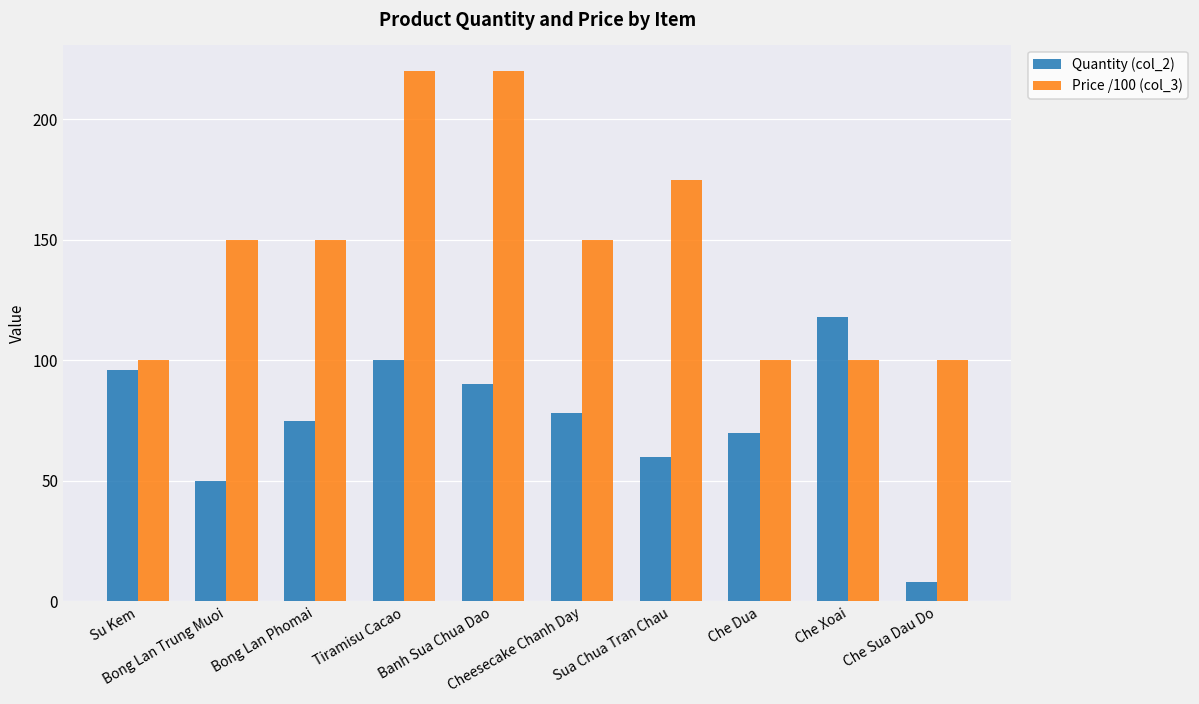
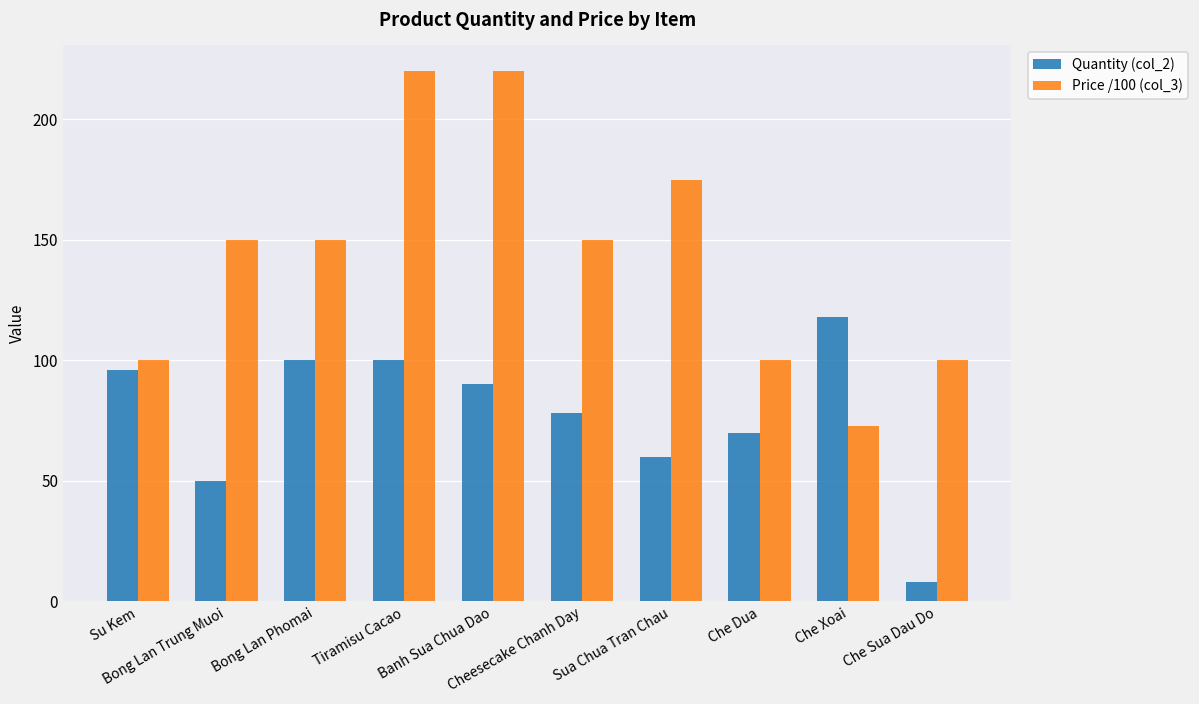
  {
    "Quantity (col_2)": {
      "Su Kem": 96,
      "Bong Lan Trung Muoi": 50,
-     "Bong Lan Phomai": 75,
+     "Bong Lan Phomai": 100,
      "Tiramisu Cacao": 100,
      "Banh Sua Chua Dao": 90,
      "Cheesecake Chanh Day": 78,
      "Sua Chua Tran Chau": 60,
      "Che Dua": 70,
      "Che Xoai": 118,
      "Che Sua Dau Do": 8
    },
    "Price /100 (col_3)": {
      "Su Kem": 100,
      "Bong Lan Trung Muoi": 150,
      "Bong Lan Phomai": 150,
      "Tiramisu Cacao": 220,
      "Banh Sua Chua Dao": 220,
      "Cheesecake Chanh Day": 150,
      "Sua Chua Tran Chau": 175,
      "Che Dua": 100,
-     "Che Xoai": 100,
+     "Che Xoai": 73,
      "Che Sua Dau Do": 100
    }
  }
